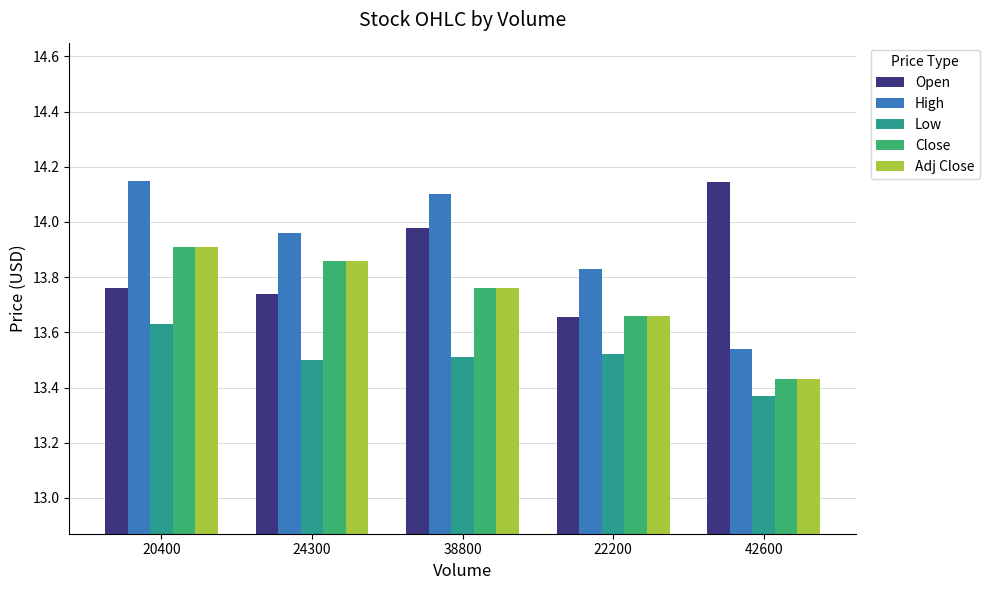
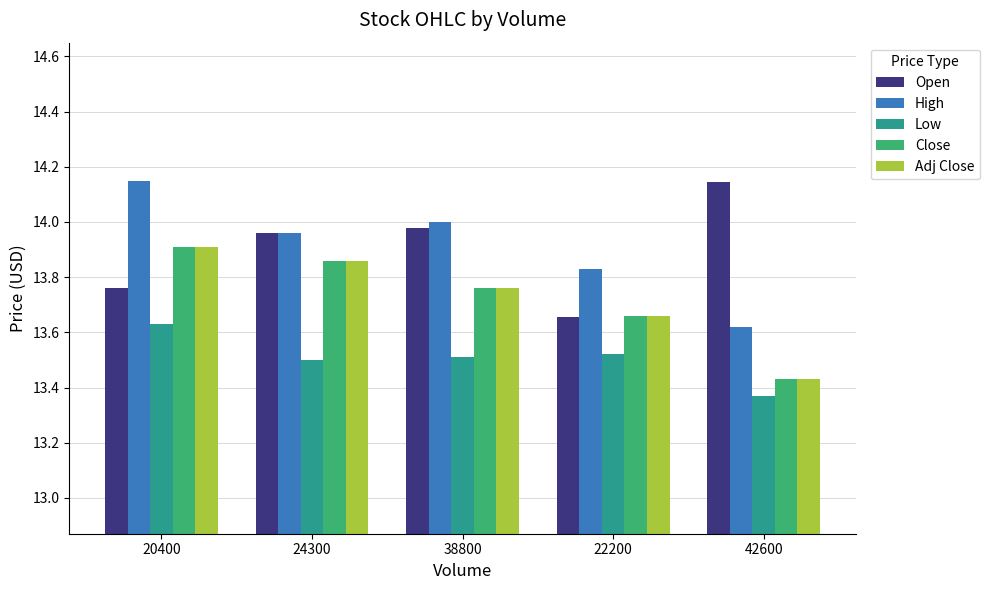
  {
    "Open": {
      "20400": 13.76,
-     "24300": 13.74,
+     "24300": 13.96,
      "38800": 13.98,
      "22200": 13.66,
      "42600": 14.15
    },
    "High": {
      "20400": 14.15,
      "24300": 13.96,
-     "38800": 14.1,
+     "38800": 14.0,
      "22200": 13.83,
-     "42600": 13.54
+     "42600": 13.62
    },
    "Adj Close": {
      "20400": 13.91,
      "24300": 13.86,
      "38800": 13.76,
      "22200": 13.66,
      "42600": 13.43
    }
  }
